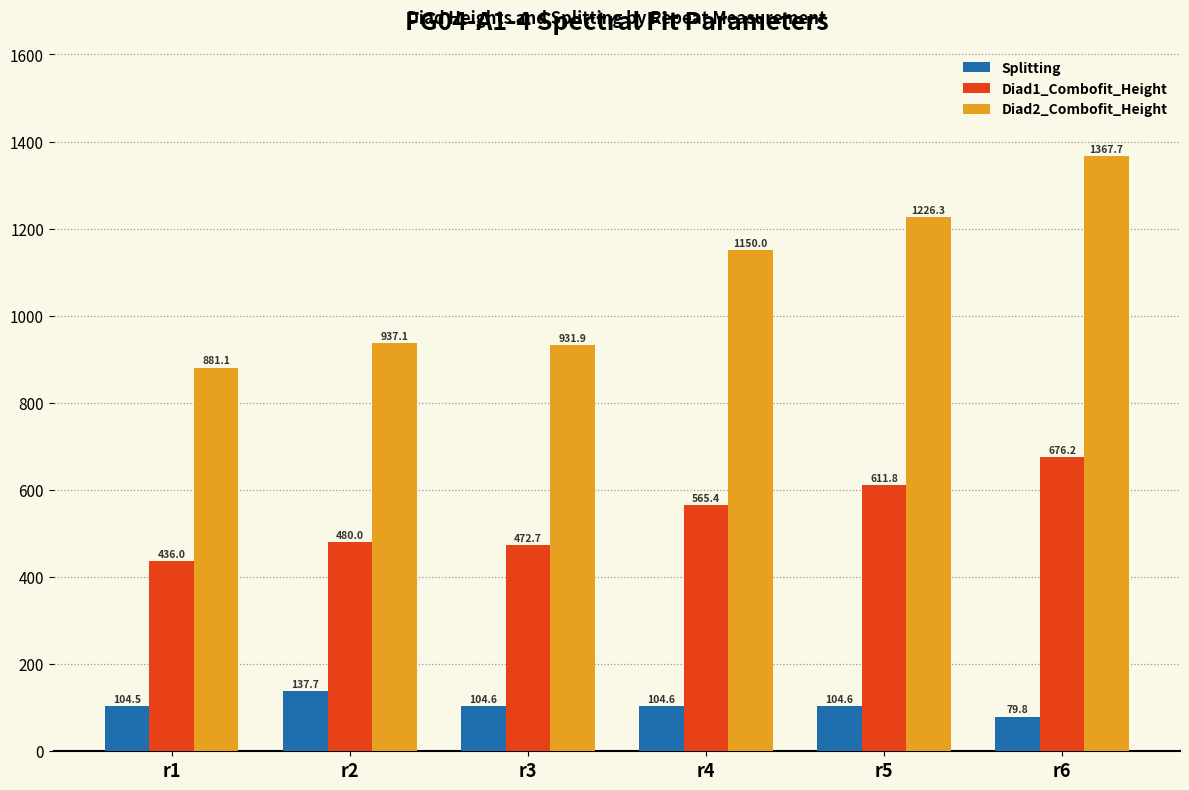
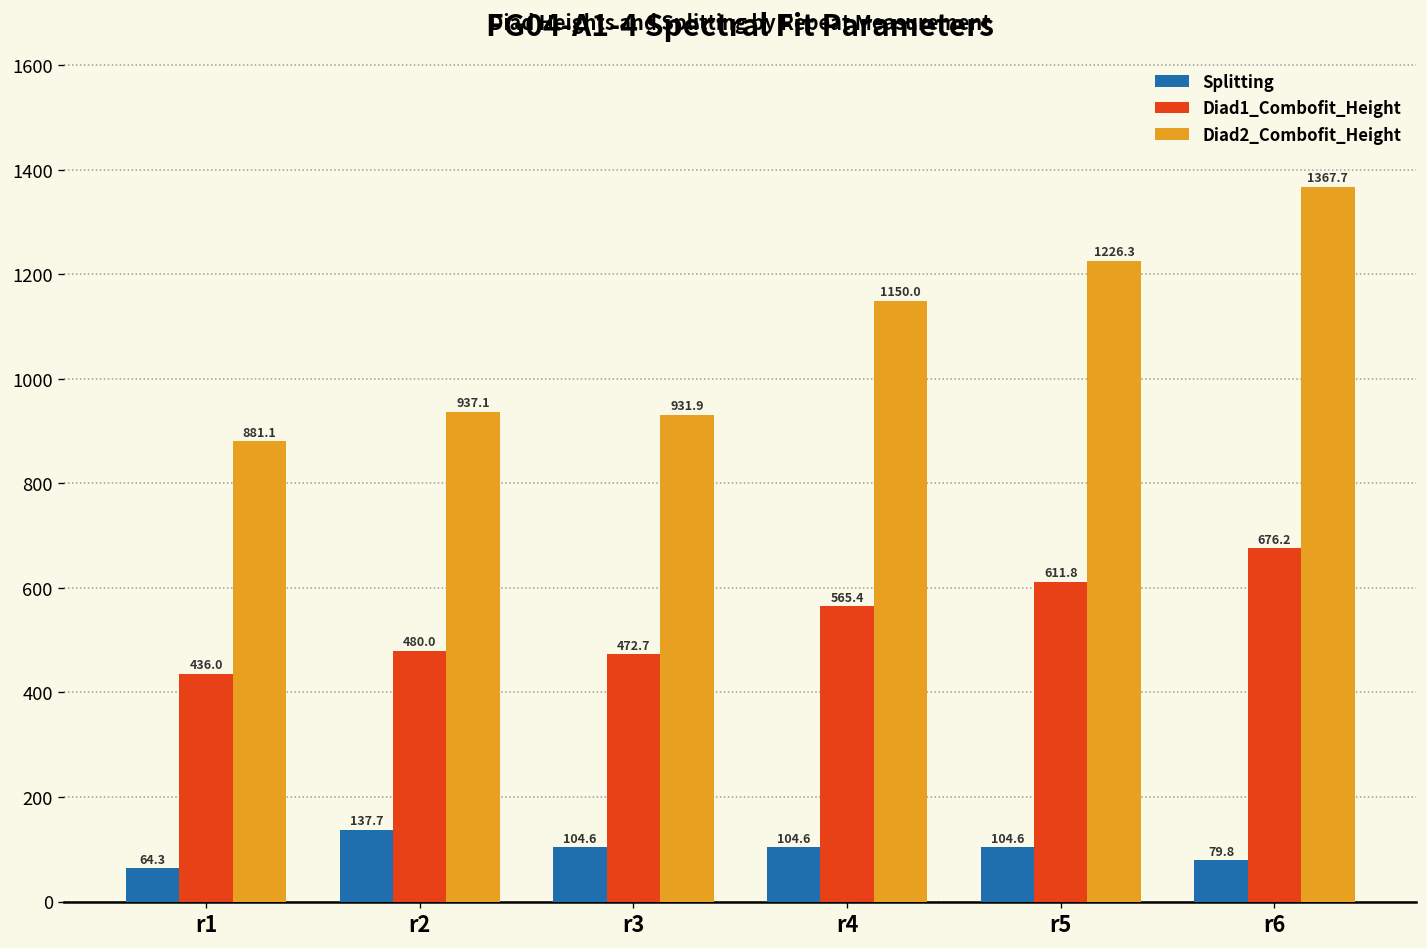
  {
    "Splitting": {
-     "r1": 104.5,
+     "r1": 64.3,
      "r2": 137.7,
      "r3": 104.6,
      "r4": 104.6,
      "r5": 104.6,
      "r6": 79.8
    },
    "Diad1_Combofit_Height": {
      "r1": 436.0,
      "r2": 480.0,
      "r3": 472.7,
      "r4": 565.4,
      "r5": 611.8,
      "r6": 676.2
    },
    "Diad2_Combofit_Height": {
      "r1": 881.1,
      "r2": 937.1,
      "r3": 931.9,
      "r4": 1150.0,
      "r5": 1226.3,
      "r6": 1367.7
    }
  }
